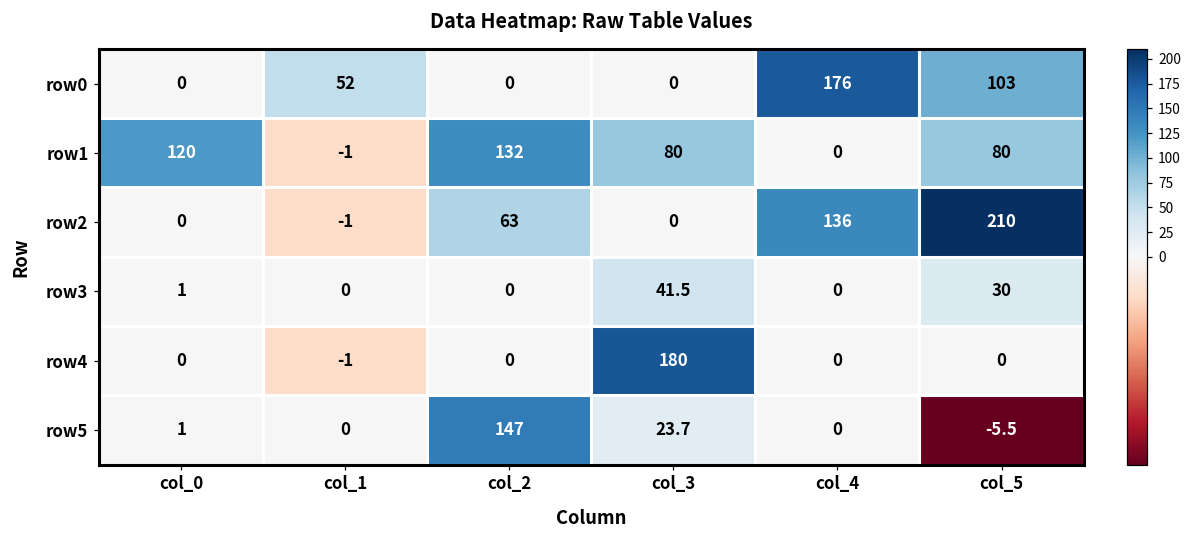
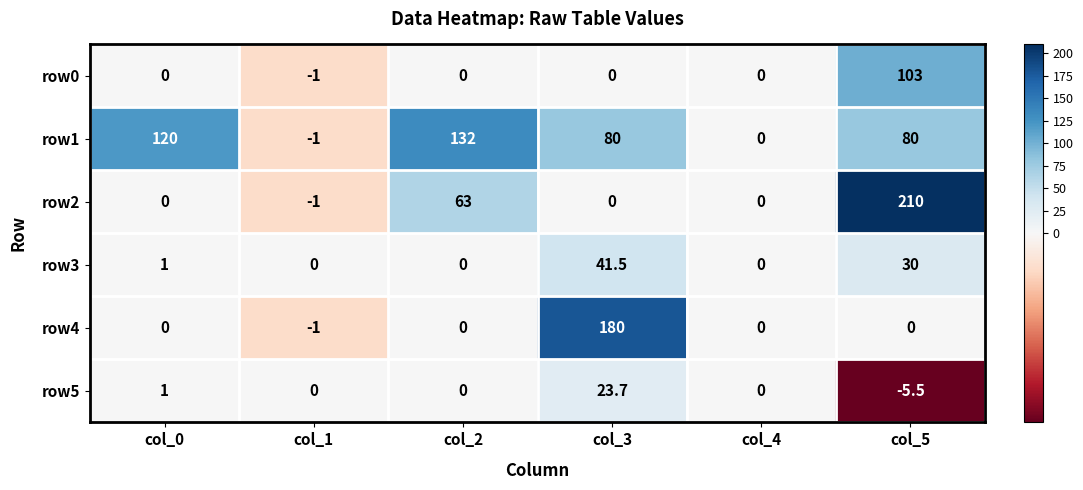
  {
    "row0": {
      "col_0": 0,
-     "col_1": 52,
+     "col_1": -1,
      "col_2": 0,
      "col_3": 0,
-     "col_4": 176,
+     "col_4": 0,
      "col_5": 103
    },
    "row1": {
      "col_0": 120,
      "col_1": -1,
      "col_2": 132,
      "col_3": 80,
      "col_4": 0,
      "col_5": 80
    },
    "row2": {
      "col_0": 0,
      "col_1": -1,
      "col_2": 63,
      "col_3": 0,
-     "col_4": 136,
+     "col_4": 0,
      "col_5": 210
    },
    "row3": {
      "col_0": 1,
      "col_1": 0,
      "col_2": 0,
      "col_3": 41.5,
      "col_4": 0,
      "col_5": 30
    },
    "row4": {
      "col_0": 0,
      "col_1": -1,
      "col_2": 0,
      "col_3": 180,
      "col_4": 0,
      "col_5": 0
    },
    "row5": {
      "col_0": 1,
      "col_1": 0,
-     "col_2": 147,
+     "col_2": 0,
      "col_3": 23.7,
      "col_4": 0,
      "col_5": -5.5
    }
  }
